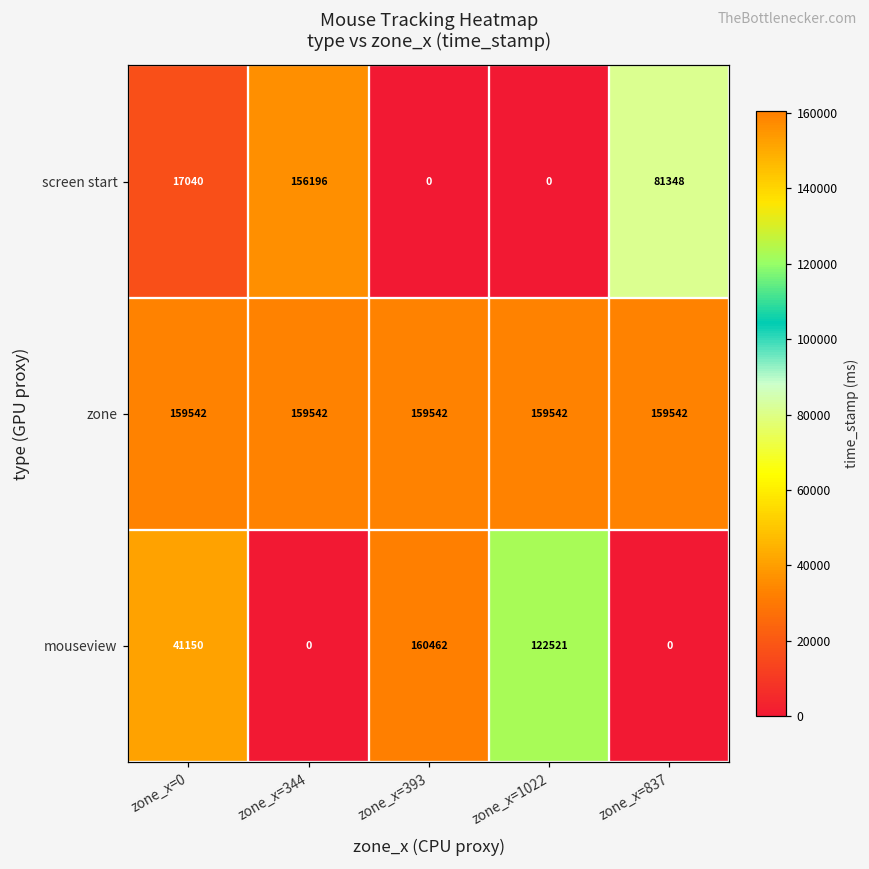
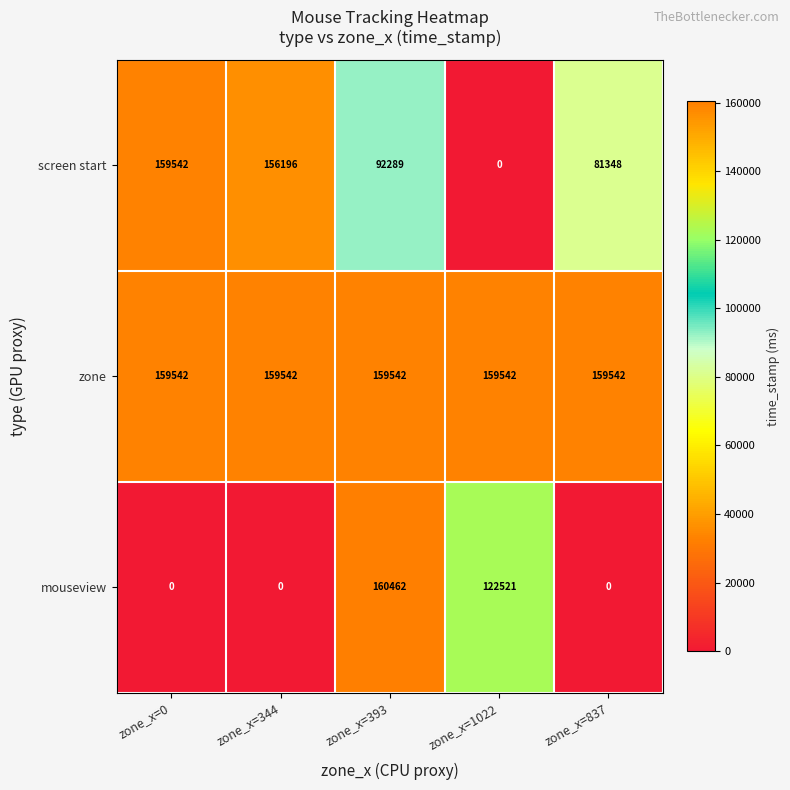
  {
    "screen start": {
-     "zone_x=0": 17040,
+     "zone_x=0": 159542,
      "zone_x=344": 156196,
-     "zone_x=393": 0,
+     "zone_x=393": 92289,
      "zone_x=1022": 0,
      "zone_x=837": 81348
    },
    "zone": {
      "zone_x=0": 159542,
      "zone_x=344": 159542,
      "zone_x=393": 159542,
      "zone_x=1022": 159542,
      "zone_x=837": 159542
    },
    "mouseview": {
-     "zone_x=0": 41150,
+     "zone_x=0": 0,
      "zone_x=344": 0,
      "zone_x=393": 160462,
      "zone_x=1022": 122521,
      "zone_x=837": 0
    }
  }
